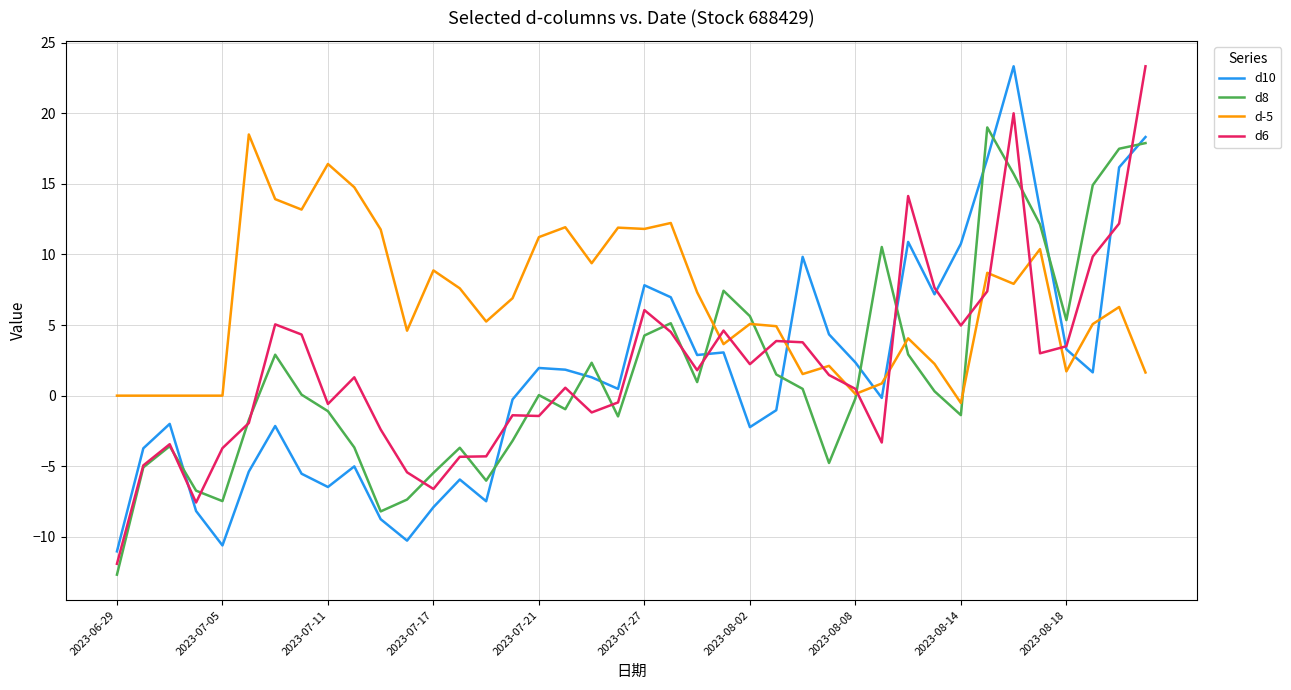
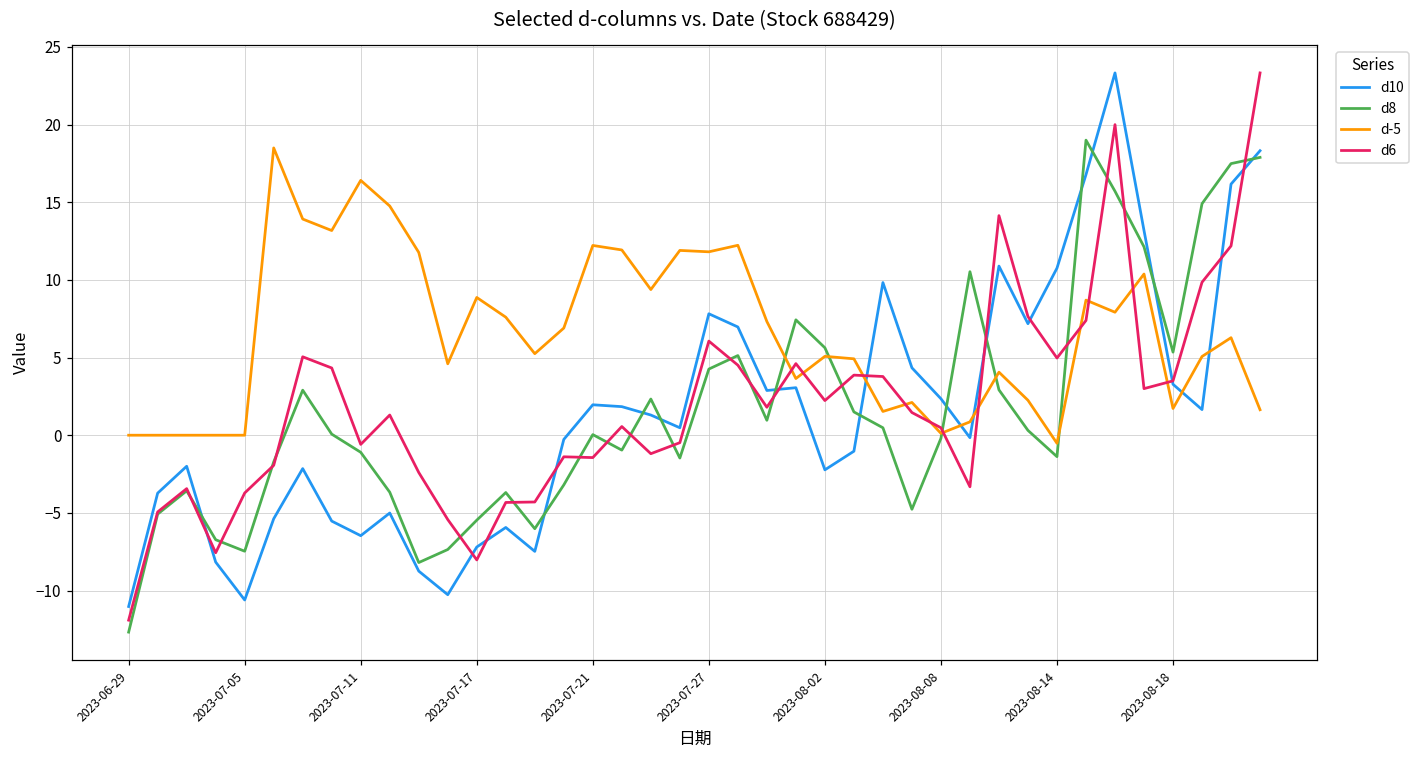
  {
    "d10": {
      "2023-06-29": -11.0,
      "2023-07-05": -10.6,
      "2023-07-11": -6.5,
-     "2023-07-17": -7.9,
+     "2023-07-17": -7.2,
      "2023-07-21": 2.0,
      "2023-07-27": 7.8,
      "2023-08-02": -2.2,
      "2023-08-08": 2.4,
      "2023-08-14": 10.8,
      "2023-08-18": 3.3
    },
    "d8": {
      "2023-06-29": -12.7,
      "2023-07-05": -7.5,
      "2023-07-11": -1.1,
      "2023-07-17": -5.5,
      "2023-07-21": 0.0,
      "2023-07-27": 4.3,
      "2023-08-02": 5.6,
      "2023-08-08": -0.2,
      "2023-08-14": -1.4,
      "2023-08-18": 5.4
    },
    "d-5": {
      "2023-06-29": 0.0,
      "2023-07-05": 0.0,
      "2023-07-11": 16.4,
      "2023-07-17": 8.9,
-     "2023-07-21": 11.2,
+     "2023-07-21": 12.2,
      "2023-07-27": 11.8,
      "2023-08-02": 5.1,
      "2023-08-08": 0.1,
      "2023-08-14": -0.5,
      "2023-08-18": 1.7
    },
    "d6": {
      "2023-06-29": -11.9,
      "2023-07-05": -3.7,
      "2023-07-11": -0.6,
-     "2023-07-17": -6.6,
+     "2023-07-17": -8.0,
      "2023-07-21": -1.4,
      "2023-07-27": 6.1,
      "2023-08-02": 2.2,
      "2023-08-08": 0.5,
      "2023-08-14": 5.0,
      "2023-08-18": 3.5
    }
  }
